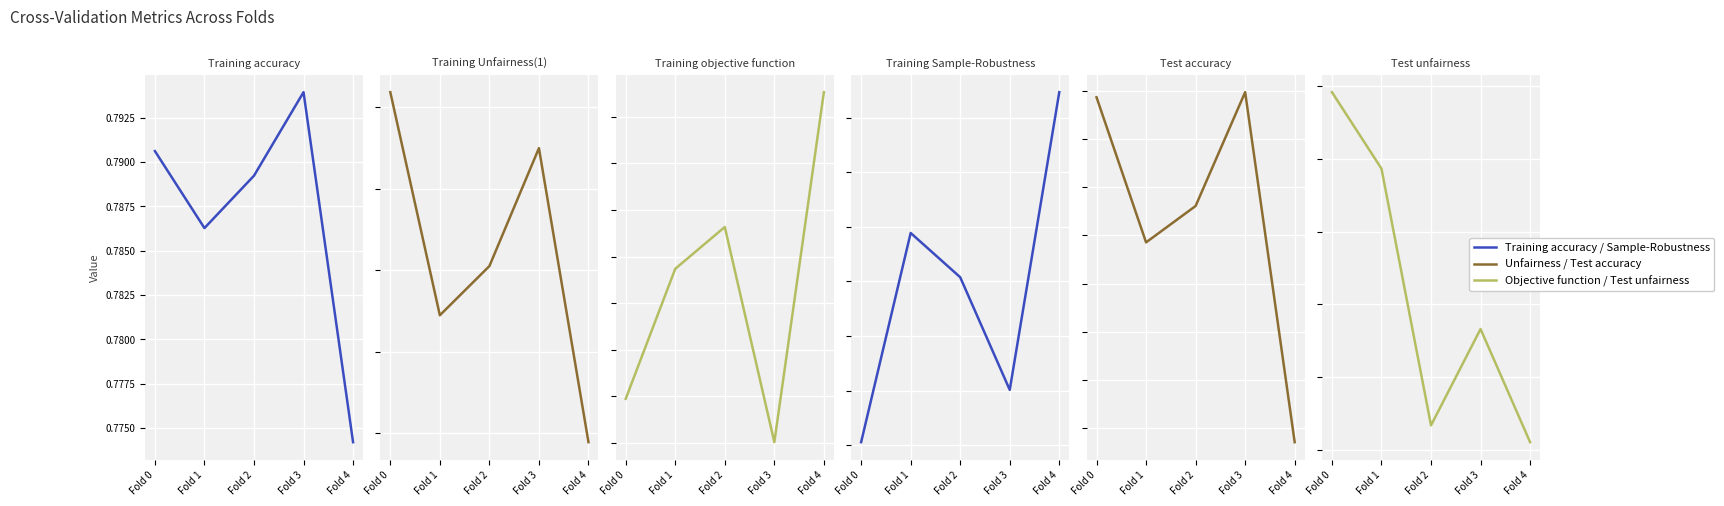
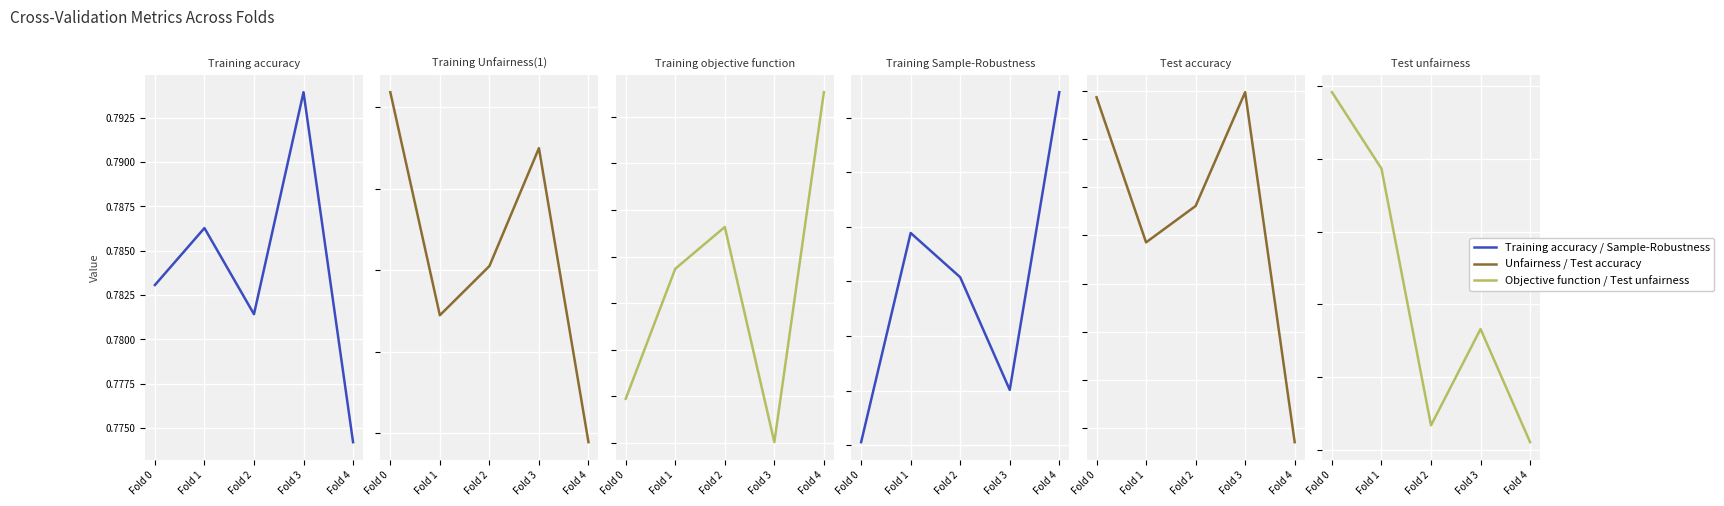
  {
    "Training accuracy": {
-     "Fold 0": 0.7906,
+     "Fold 0": 0.7831,
      "Fold 1": 0.7863,
-     "Fold 2": 0.7892,
+     "Fold 2": 0.7814,
      "Fold 3": 0.7939,
      "Fold 4": 0.7742
    }
  }
